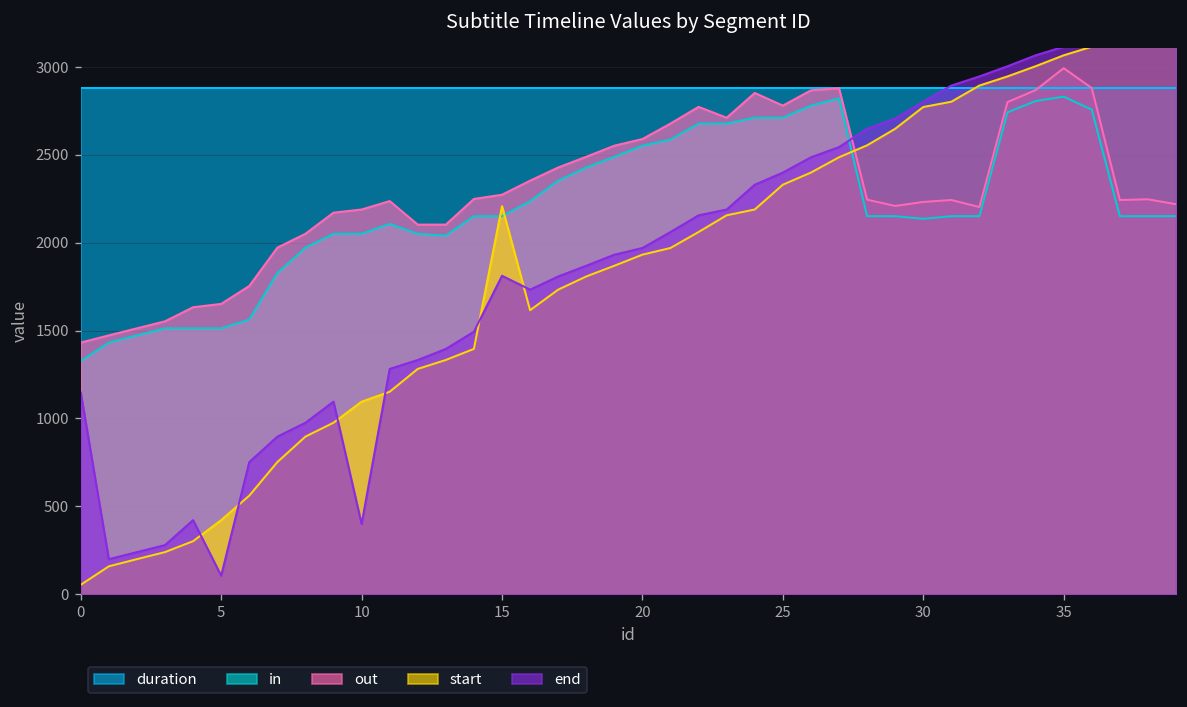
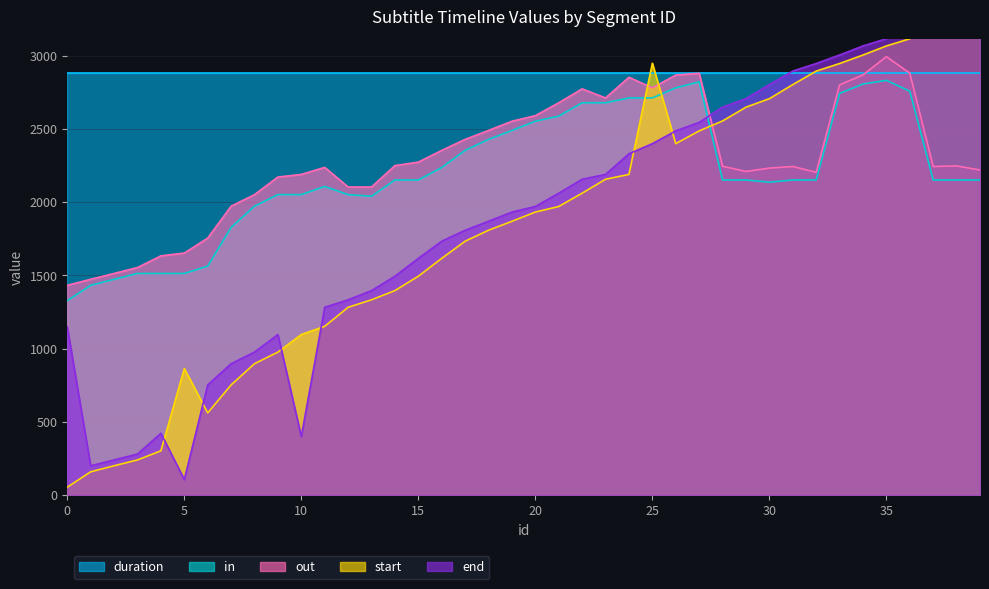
  {
    "out": {
      "0": 1430,
      "5": 1650,
      "10": 2190,
      "15": 2270,
      "20": 2590,
      "25": 2780,
      "30": 2230,
      "35": 2990
    },
    "start": {
      "0": 50,
-     "5": 420,
+     "5": 860,
      "10": 1100,
-     "15": 2210,
+     "15": 1490,
      "20": 1930,
-     "25": 2330,
-     "30": 2770,
+     "25": 2950,
+     "30": 2710,
      "35": 3070
    },
    "end": {
      "0": 1150,
      "5": 110,
      "10": 400,
-     "15": 1810,
+     "15": 1620,
      "20": 1970,
      "25": 2400,
      "30": 2800,
      "35": 3120
    }
  }
